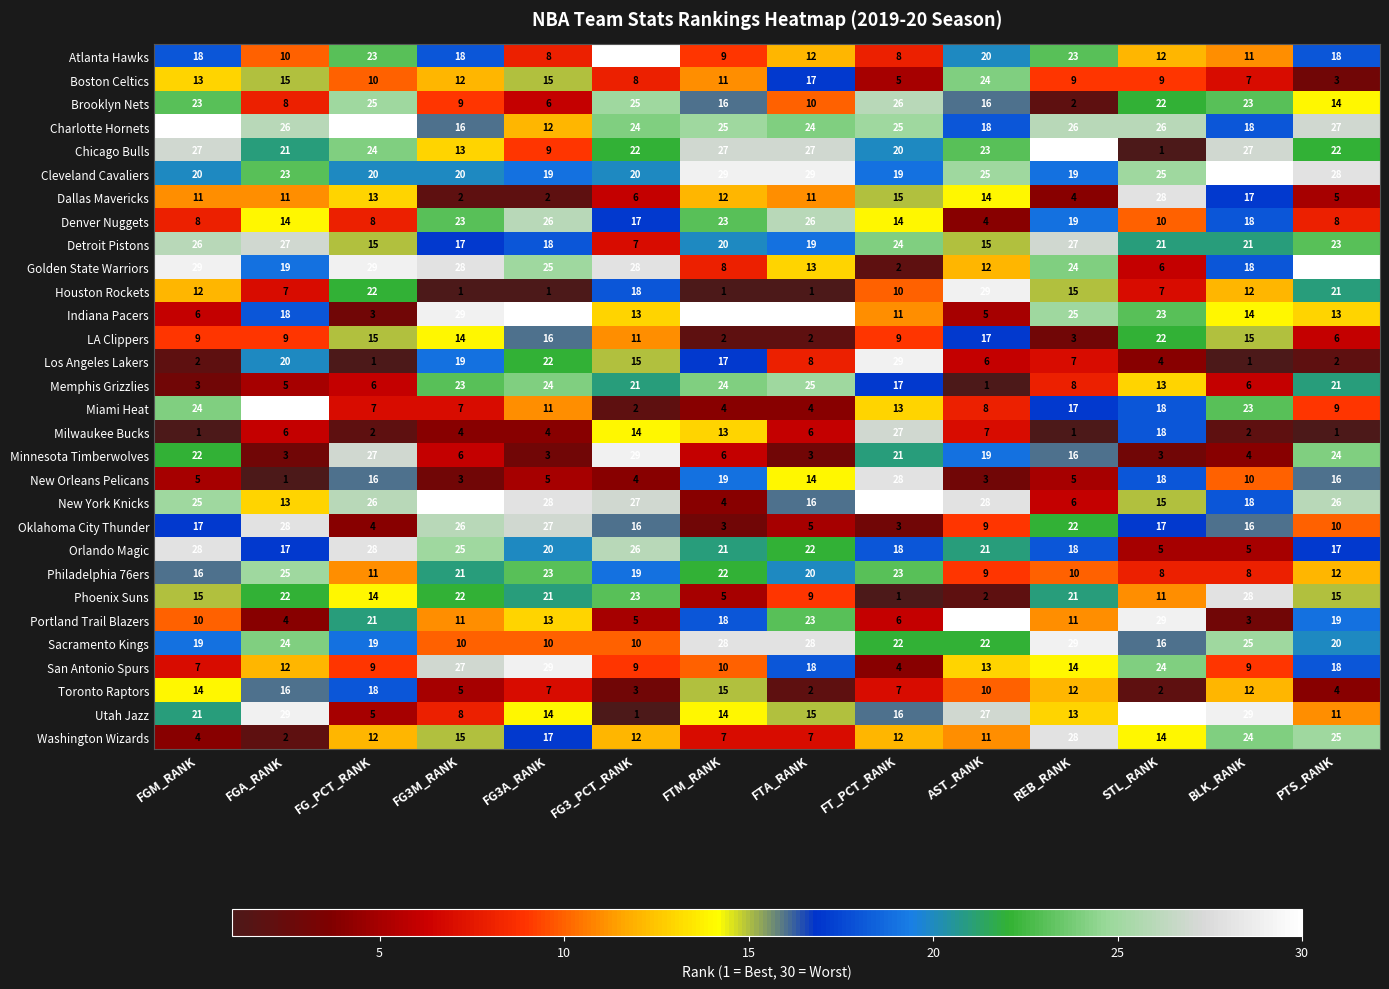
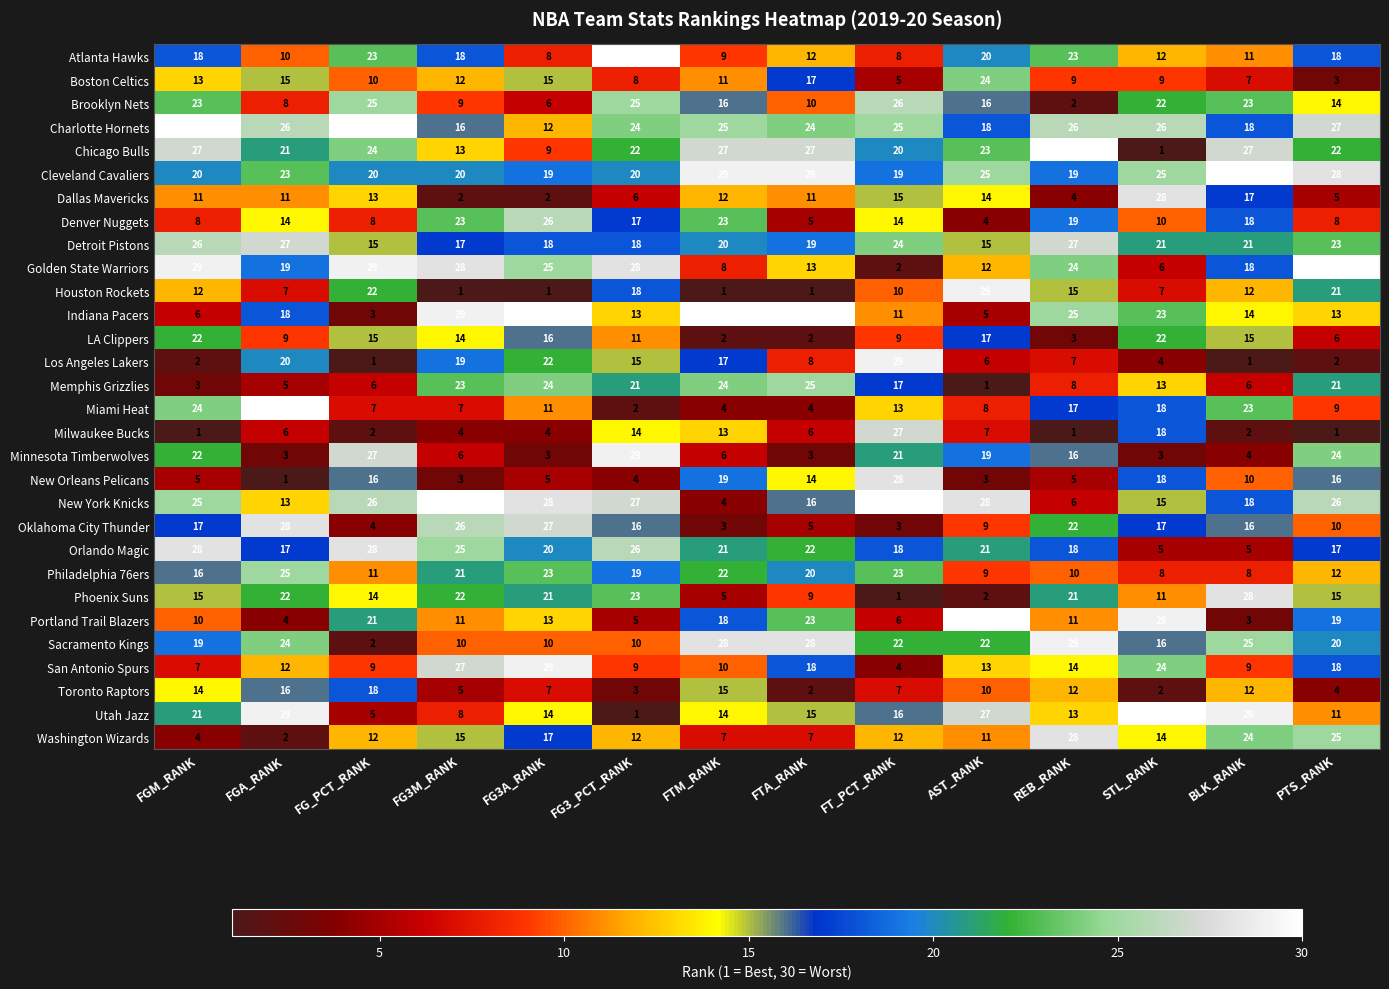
  {
    "Denver Nuggets": {
      "FGM_RANK": 8,
      "FGA_RANK": 14,
      "FG_PCT_RANK": 8,
      "FG3M_RANK": 23,
      "FG3A_RANK": 26,
      "FG3_PCT_RANK": 17,
      "FTM_RANK": 23,
-     "FTA_RANK": 26,
+     "FTA_RANK": 5,
      "FT_PCT_RANK": 14,
      "AST_RANK": 4,
      "REB_RANK": 19,
      "STL_RANK": 10,
      "BLK_RANK": 18,
      "PTS_RANK": 8
    },
    "Detroit Pistons": {
      "FGM_RANK": 26,
      "FG_PCT_RANK": 15,
      "FG3M_RANK": 17,
      "FG3A_RANK": 18,
-     "FG3_PCT_RANK": 7,
+     "FG3_PCT_RANK": 18,
      "FTM_RANK": 20,
      "FTA_RANK": 19,
      "FT_PCT_RANK": 24,
      "AST_RANK": 15,
      "STL_RANK": 21,
      "BLK_RANK": 21,
      "PTS_RANK": 23
    },
    "LA Clippers": {
-     "FGM_RANK": 9,
+     "FGM_RANK": 22,
      "FGA_RANK": 9,
      "FG_PCT_RANK": 15,
      "FG3M_RANK": 14,
      "FG3A_RANK": 16,
      "FG3_PCT_RANK": 11,
      "FTM_RANK": 2,
      "FTA_RANK": 2,
      "FT_PCT_RANK": 9,
      "AST_RANK": 17,
      "REB_RANK": 3,
      "STL_RANK": 22,
      "BLK_RANK": 15,
      "PTS_RANK": 6
    },
    "Sacramento Kings": {
      "FGM_RANK": 19,
      "FGA_RANK": 24,
-     "FG_PCT_RANK": 19,
+     "FG_PCT_RANK": 2,
      "FG3M_RANK": 10,
      "FG3A_RANK": 10,
      "FG3_PCT_RANK": 10,
      "FT_PCT_RANK": 22,
      "AST_RANK": 22,
      "STL_RANK": 16,
      "BLK_RANK": 25,
      "PTS_RANK": 20
    }
  }
